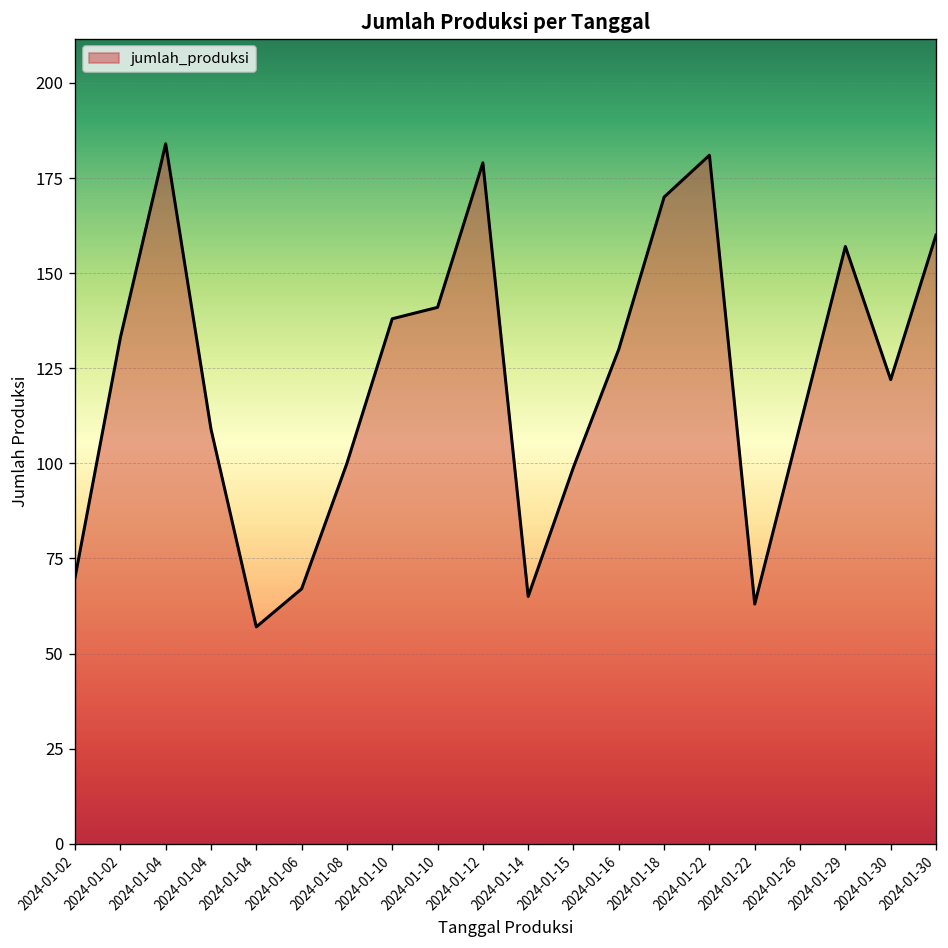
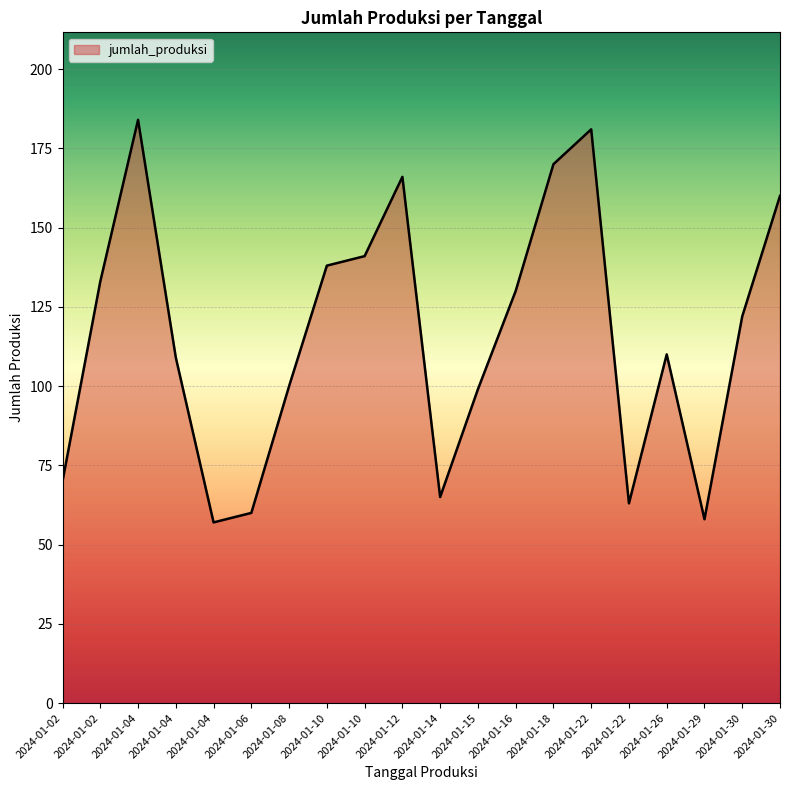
  {
-   "2024-01-06": 67,
+   "2024-01-06": 60,
    "2024-01-08": 100,
-   "2024-01-12": 179,
+   "2024-01-12": 166,
    "2024-01-14": 65,
    "2024-01-15": 99,
    "2024-01-16": 130,
    "2024-01-18": 170,
    "2024-01-26": 110,
-   "2024-01-29": 157
+   "2024-01-29": 58
  }
